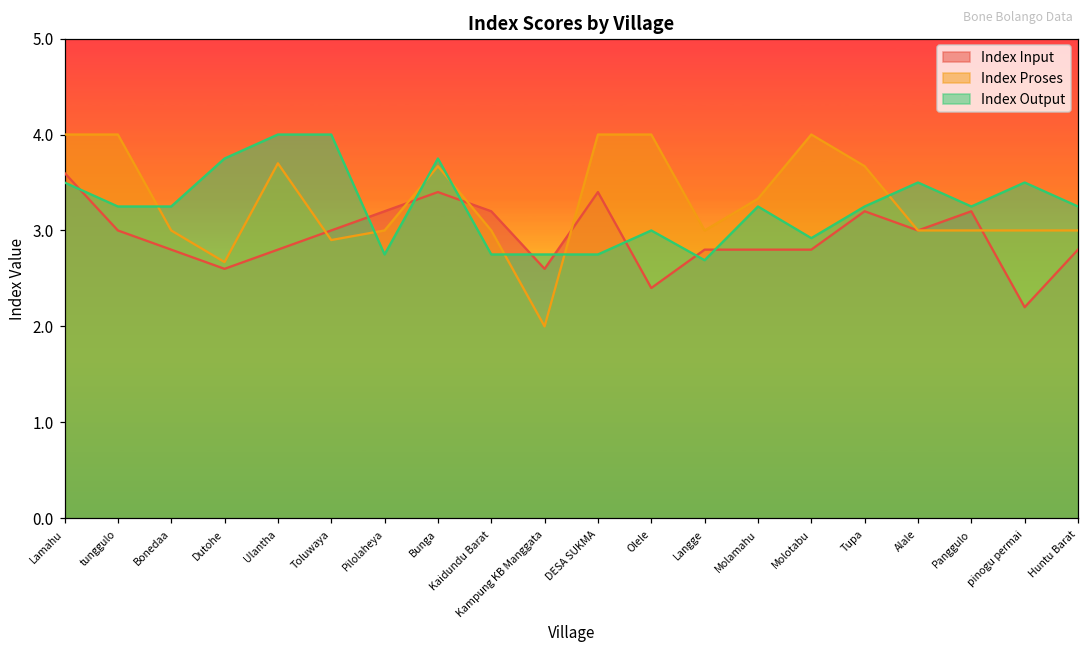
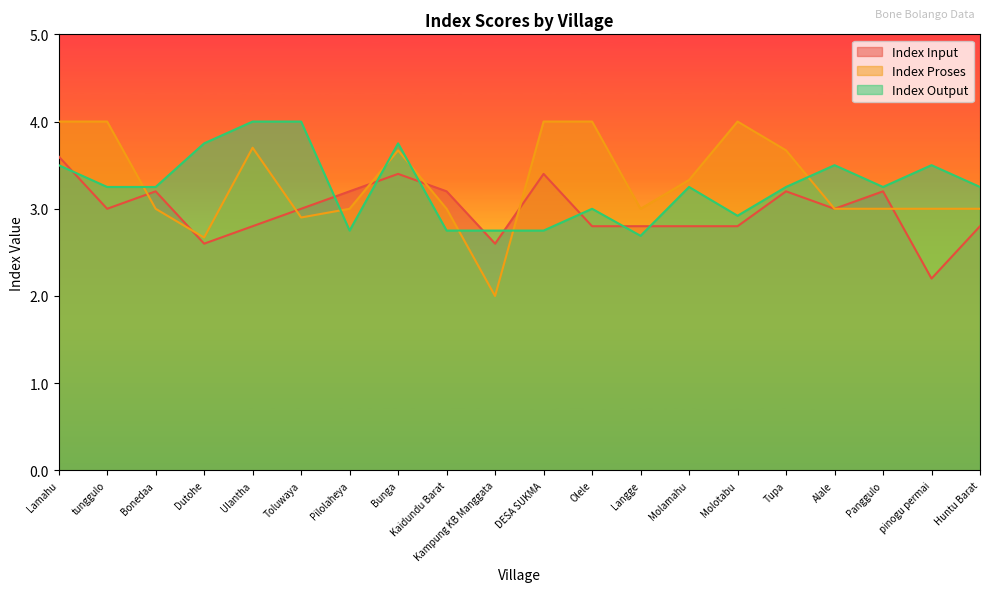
  {
    "Index Input": {
      "Lamahu": 3.6,
      "tunggulo": 3.0,
-     "Bonedaa": 2.8,
+     "Bonedaa": 3.2,
      "Dutohe": 2.6,
      "Ulantha": 2.8,
      "Toluwaya": 3.0,
      "Pilolaheya": 3.2,
      "Bunga": 3.4,
      "Kaidundu Barat": 3.2,
      "Kampung KB Manggata": 2.6,
      "DESA SUKMA": 3.4,
-     "Olele": 2.4,
+     "Olele": 2.8,
      "Langge": 2.8,
      "Molamahu": 2.8,
      "Molotabu": 2.8,
      "Tupa": 3.2,
      "Panggulo": 3.2,
      "pinogu permai": 2.2,
      "Huntu Barat": 2.8
    },
    "Index Proses": {
      "Lamahu": 4.0,
      "tunggulo": 4.0,
      "Bonedaa": 3.0,
      "Dutohe": 2.7,
      "Ulantha": 3.7,
      "Toluwaya": 2.9,
      "Pilolaheya": 3.0,
      "Bunga": 3.7,
      "Kaidundu Barat": 3.0,
      "Kampung KB Manggata": 2.0,
      "DESA SUKMA": 4.0,
      "Olele": 4.0,
      "Langge": 3.0,
      "Molamahu": 3.3,
      "Molotabu": 4.0,
      "Tupa": 3.7,
      "Panggulo": 3.0,
      "pinogu permai": 3.0,
      "Huntu Barat": 3.0
    },
    "Index Output": {
      "Lamahu": 3.5,
      "tunggulo": 3.3,
      "Bonedaa": 3.3,
      "Dutohe": 3.8,
      "Ulantha": 4.0,
      "Toluwaya": 4.0,
      "Pilolaheya": 2.8,
      "Bunga": 3.8,
      "Kaidundu Barat": 2.8,
      "Kampung KB Manggata": 2.8,
      "DESA SUKMA": 2.8,
      "Olele": 3.0,
      "Langge": 2.7,
      "Molamahu": 3.3,
      "Molotabu": 2.9,
      "Tupa": 3.3,
      "Alale": 3.5,
      "Panggulo": 3.3,
      "pinogu permai": 3.5,
      "Huntu Barat": 3.3
    }
  }
